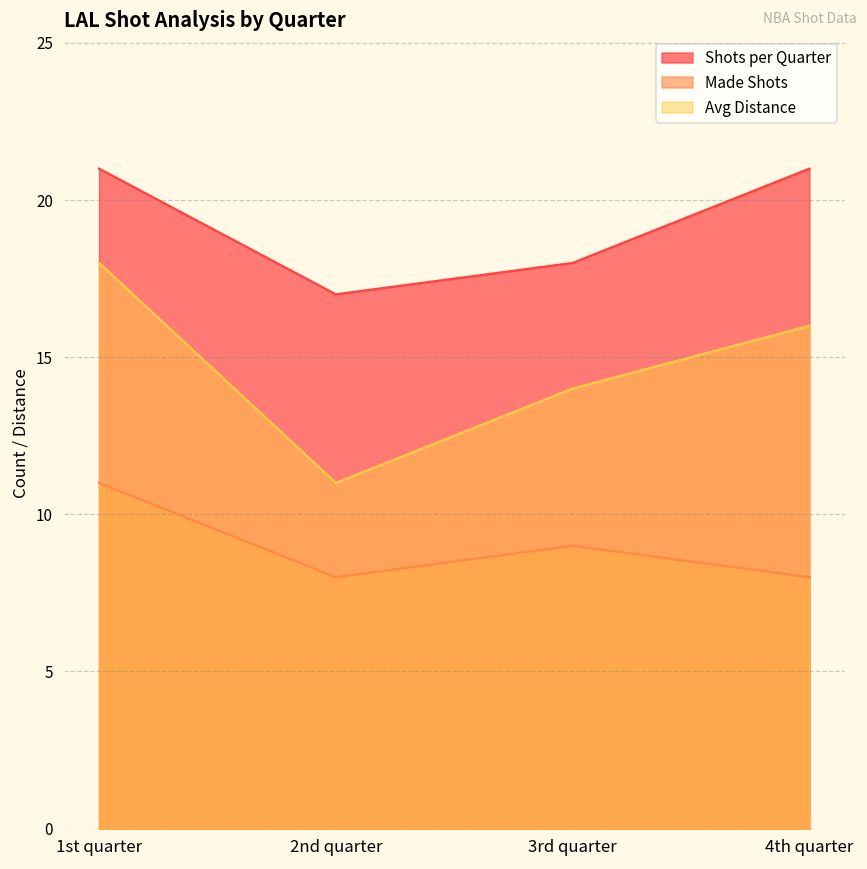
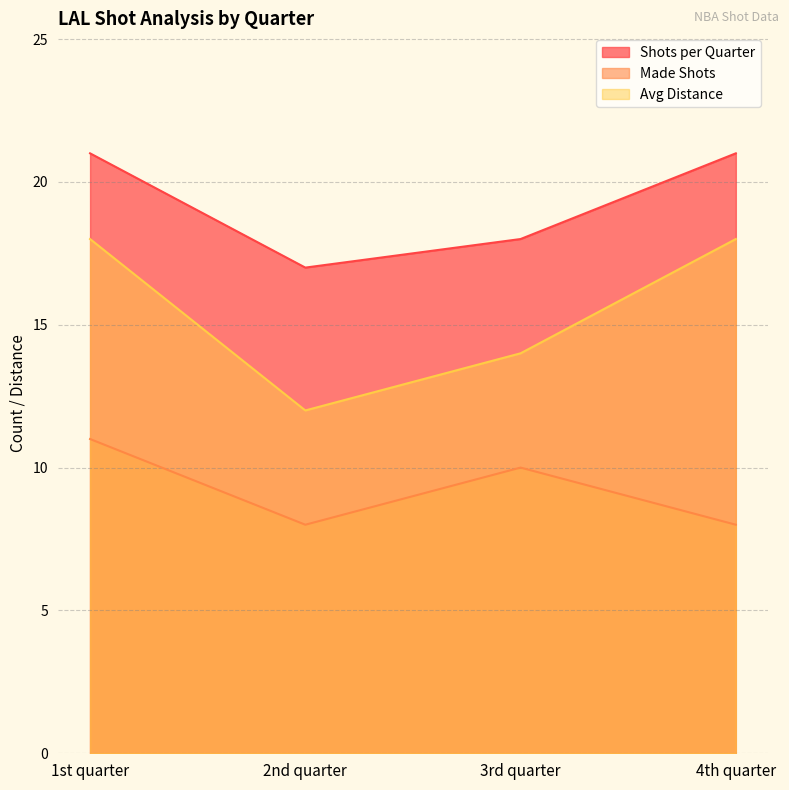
  {
    "Shots per Quarter": {
      "1st quarter": 21,
      "2nd quarter": 17,
      "3rd quarter": 18,
      "4th quarter": 21
    },
    "Made Shots": {
      "1st quarter": 11,
      "2nd quarter": 8,
-     "3rd quarter": 9,
+     "3rd quarter": 10,
      "4th quarter": 8
    },
    "Avg Distance": {
      "1st quarter": 18,
-     "2nd quarter": 11,
+     "2nd quarter": 12,
      "3rd quarter": 14,
-     "4th quarter": 16
+     "4th quarter": 18
    }
  }
